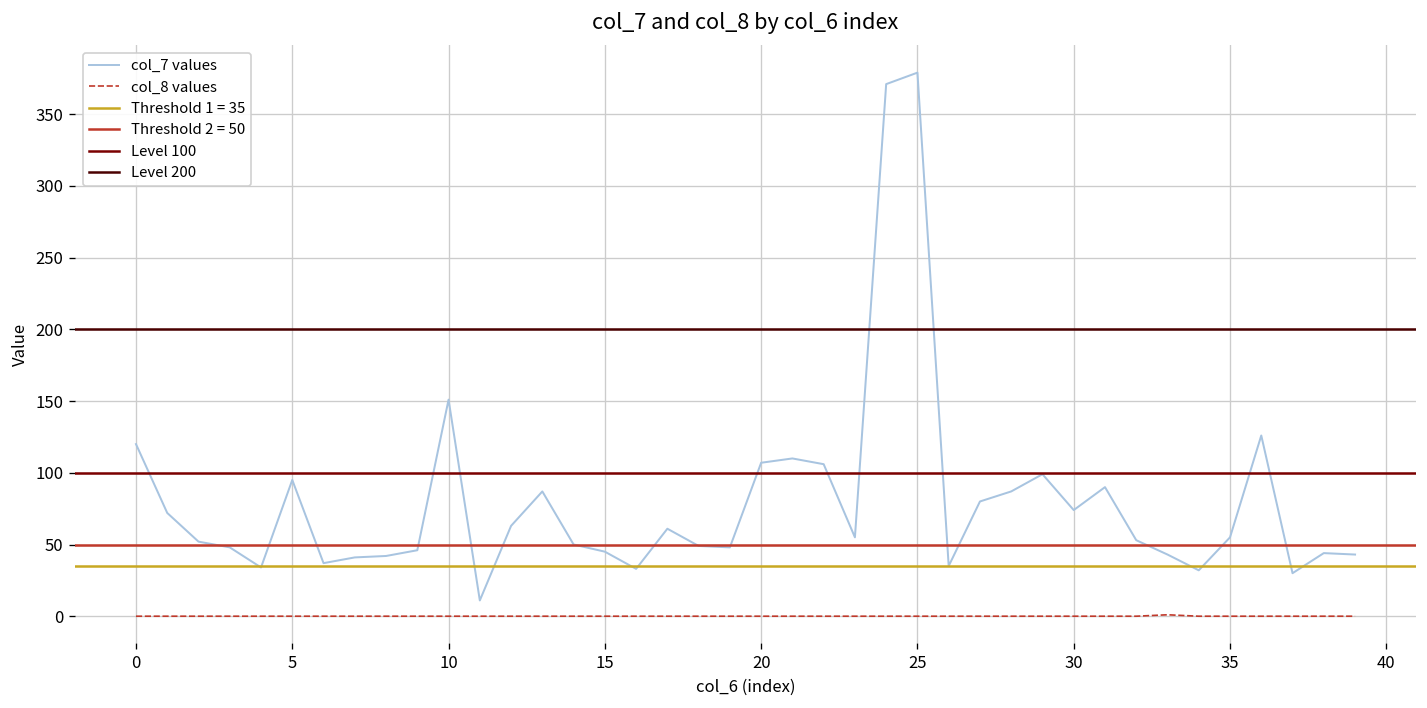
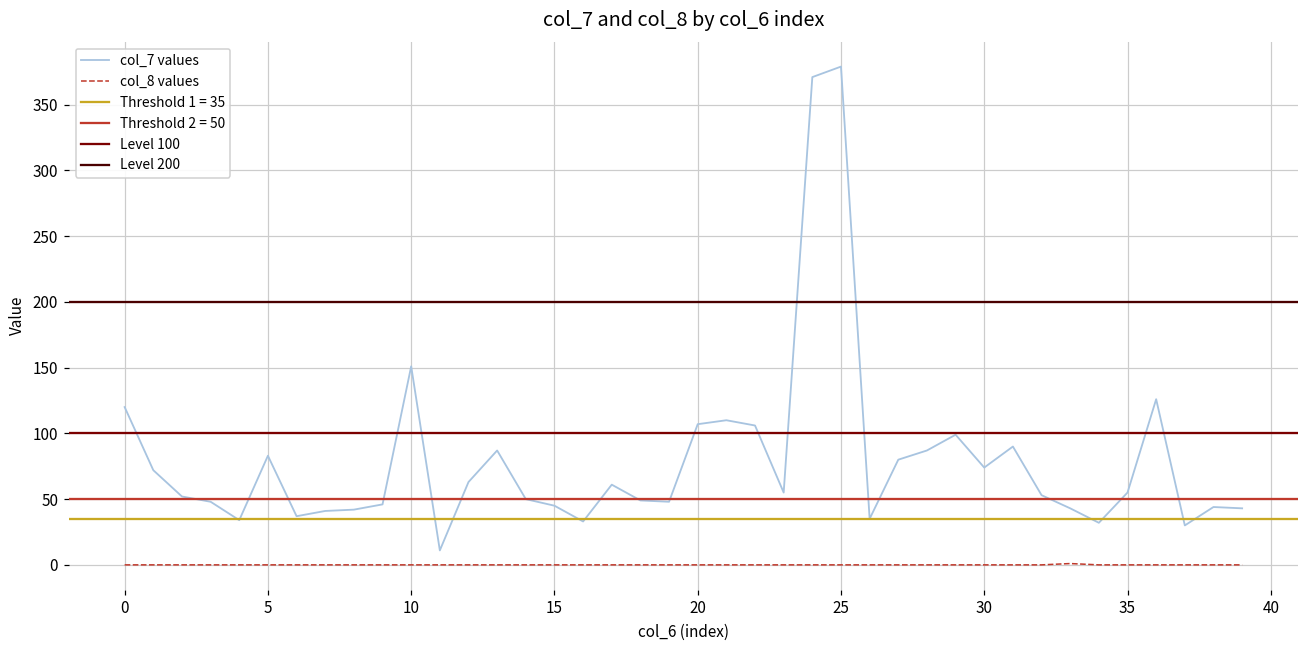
  {
    "col_7 values": {
      "0": 120,
-     "5": 95,
+     "5": 83,
      "10": 151,
      "15": 45,
      "20": 107,
      "25": 379,
      "30": 74,
      "35": 55
    },
    "col_8 values": {
      "0": 0,
      "5": 0,
      "10": 0,
      "15": 0,
      "20": 0,
      "25": 0,
      "30": 0,
      "35": 0
    }
  }
